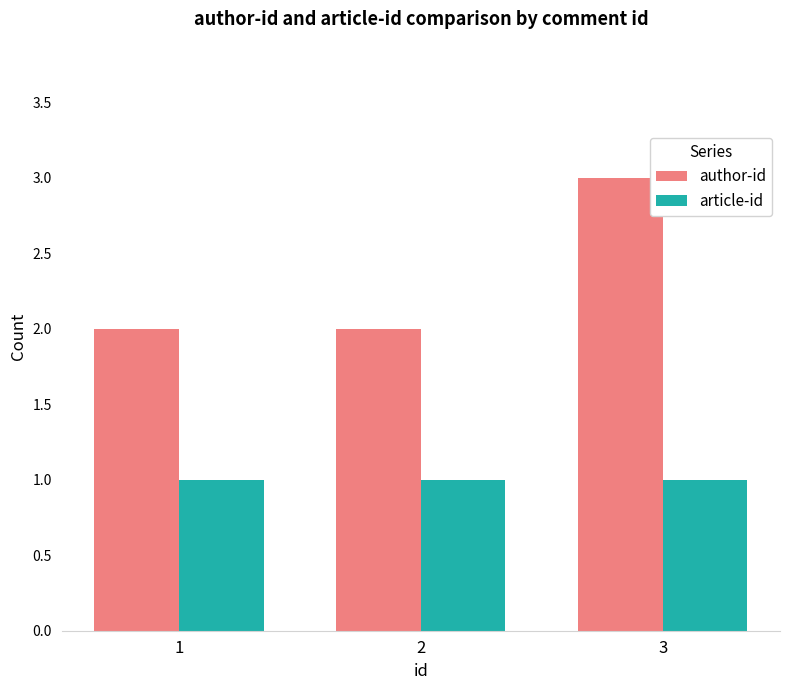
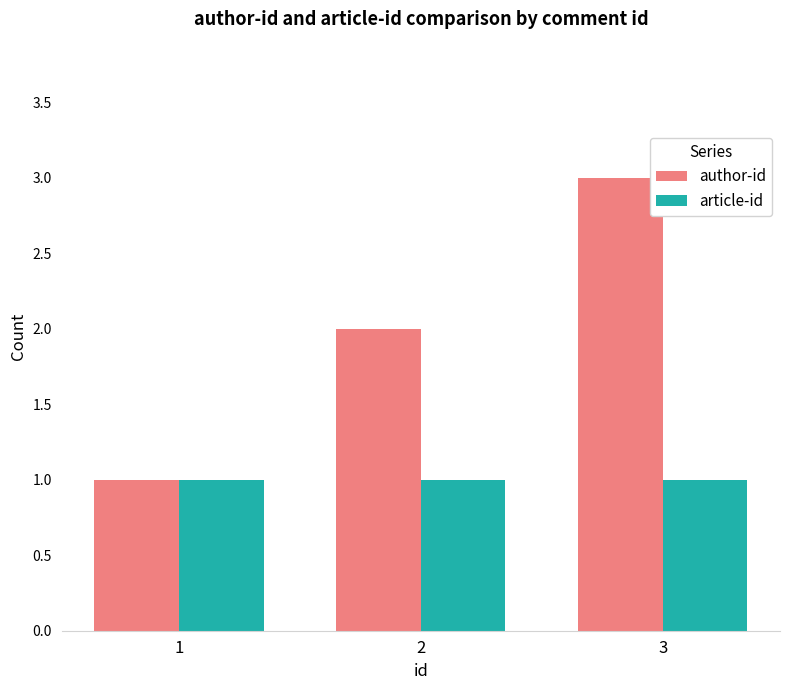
  {
    "author-id": {
-     "1": 2,
+     "1": 1,
      "2": 2,
      "3": 3
    },
    "article-id": {
      "1": 1,
      "2": 1,
      "3": 1
    }
  }
